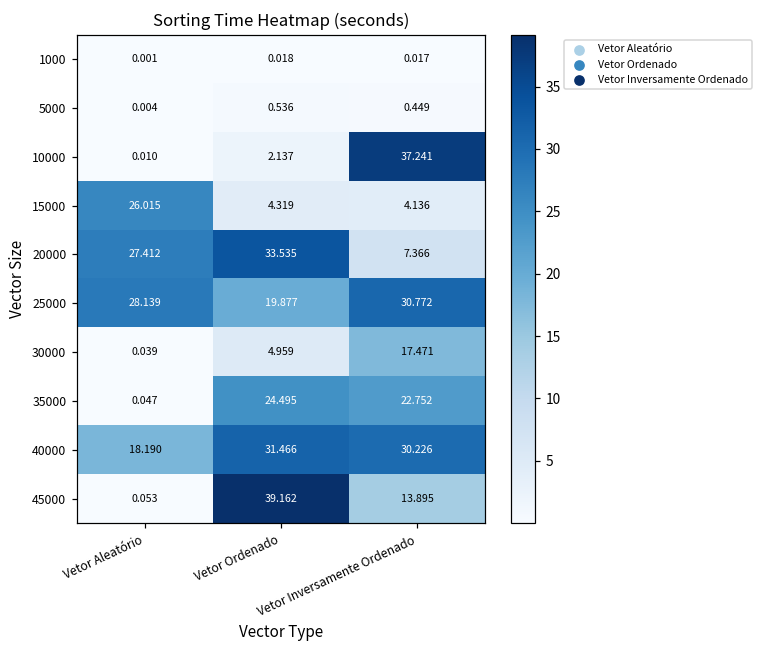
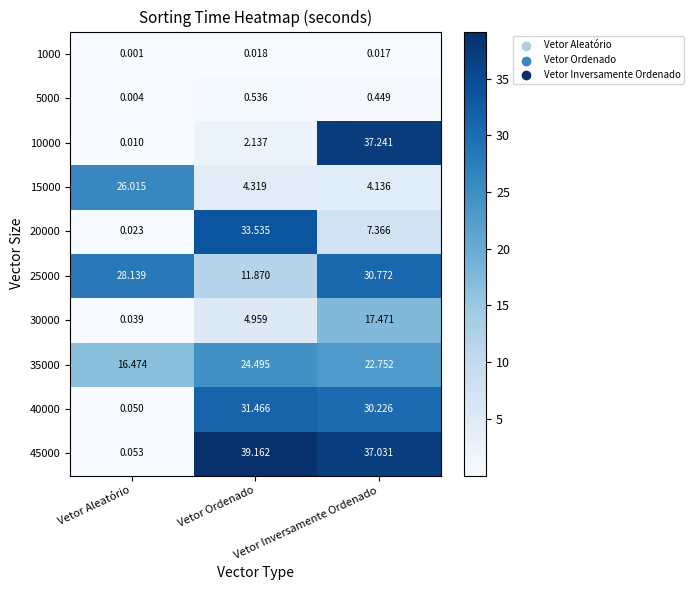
  {
    "1000": {
      "Vetor Aleatório": 0.001,
      "Vetor Ordenado": 0.018,
      "Vetor Inversamente Ordenado": 0.017
    },
    "5000": {
      "Vetor Aleatório": 0.004,
      "Vetor Ordenado": 0.536,
      "Vetor Inversamente Ordenado": 0.449
    },
    "10000": {
      "Vetor Aleatório": 0.010,
      "Vetor Ordenado": 2.137,
      "Vetor Inversamente Ordenado": 37.241
    },
    "15000": {
      "Vetor Aleatório": 26.015,
      "Vetor Ordenado": 4.319,
      "Vetor Inversamente Ordenado": 4.136
    },
    "20000": {
-     "Vetor Aleatório": 27.412,
+     "Vetor Aleatório": 0.023,
      "Vetor Ordenado": 33.535,
      "Vetor Inversamente Ordenado": 7.366
    },
    "25000": {
      "Vetor Aleatório": 28.139,
-     "Vetor Ordenado": 19.877,
+     "Vetor Ordenado": 11.870,
      "Vetor Inversamente Ordenado": 30.772
    },
    "30000": {
      "Vetor Aleatório": 0.039,
      "Vetor Ordenado": 4.959,
      "Vetor Inversamente Ordenado": 17.471
    },
    "35000": {
-     "Vetor Aleatório": 0.047,
+     "Vetor Aleatório": 16.474,
      "Vetor Ordenado": 24.495,
      "Vetor Inversamente Ordenado": 22.752
    },
    "40000": {
-     "Vetor Aleatório": 18.190,
+     "Vetor Aleatório": 0.050,
      "Vetor Ordenado": 31.466,
      "Vetor Inversamente Ordenado": 30.226
    },
    "45000": {
      "Vetor Aleatório": 0.053,
      "Vetor Ordenado": 39.162,
-     "Vetor Inversamente Ordenado": 13.895
+     "Vetor Inversamente Ordenado": 37.031
    }
  }
